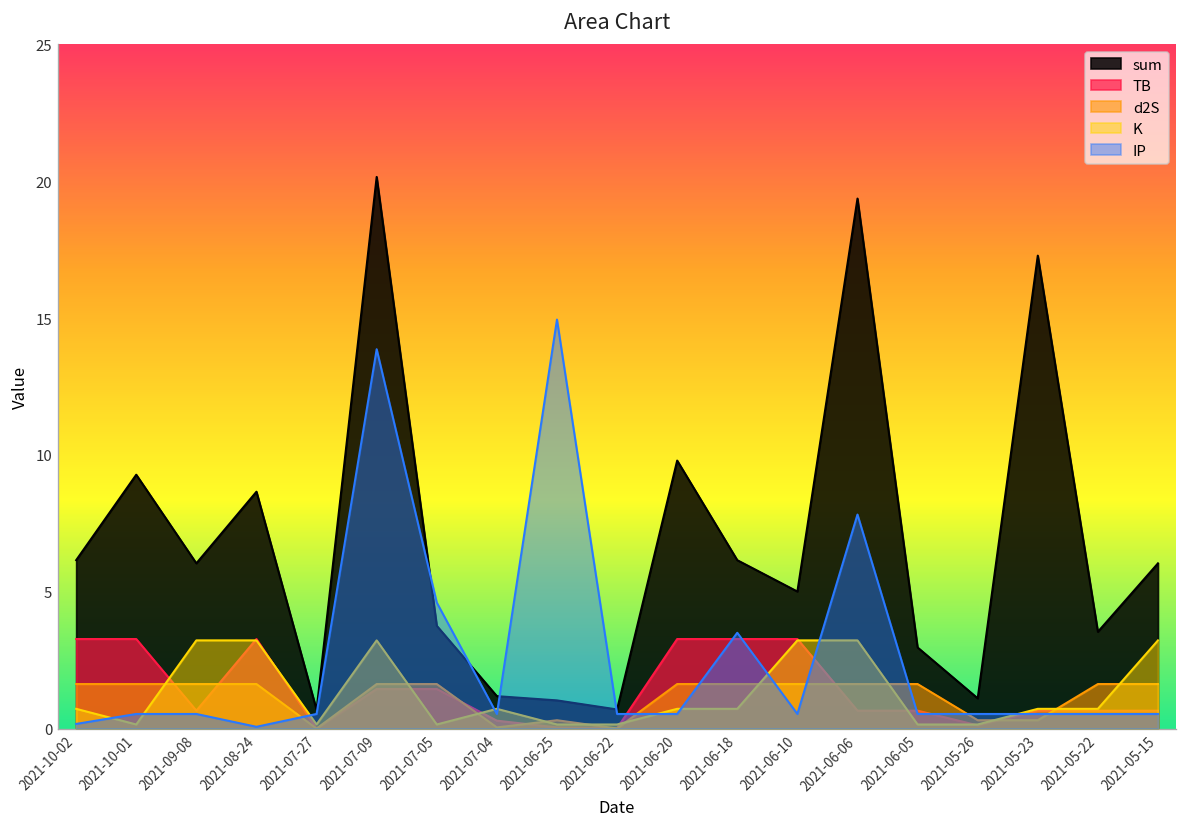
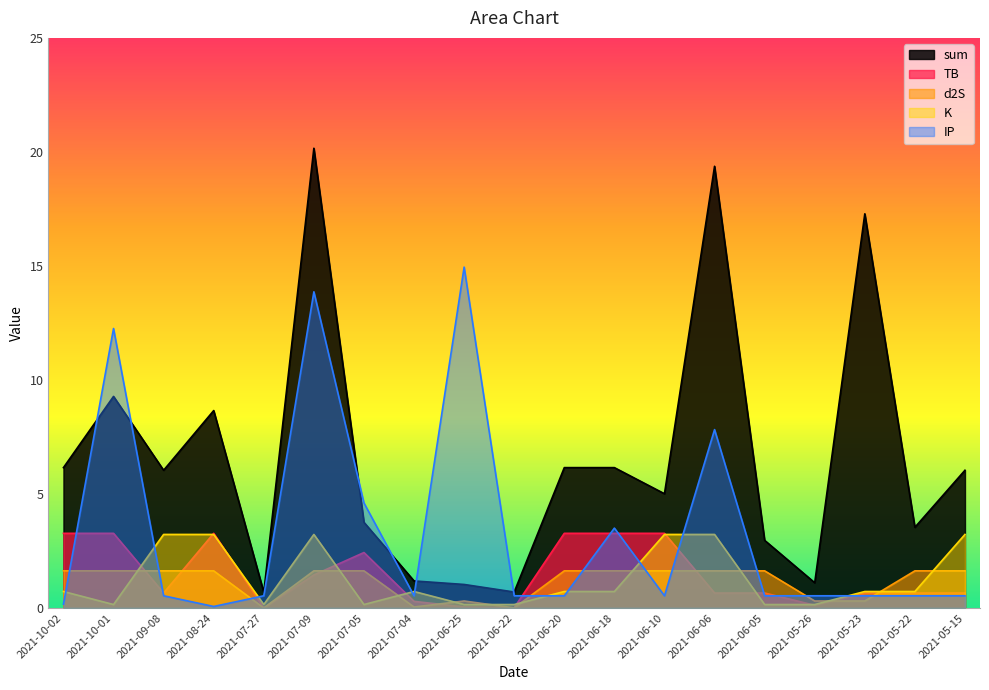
  {
    "sum": {
      "2021-10-02": 6.2,
      "2021-10-01": 9.3,
      "2021-09-08": 6.0,
      "2021-08-24": 8.7,
      "2021-07-27": 0.7,
      "2021-07-09": 20.2,
      "2021-07-05": 3.8,
      "2021-07-04": 1.2,
      "2021-06-25": 1.0,
      "2021-06-22": 0.7,
-     "2021-06-20": 9.8,
+     "2021-06-20": 6.2,
      "2021-06-18": 6.2,
      "2021-06-10": 5.0,
      "2021-06-06": 19.4,
      "2021-06-05": 3.0,
      "2021-05-26": 1.1,
      "2021-05-23": 17.3,
      "2021-05-22": 3.5,
      "2021-05-15": 6.0
    },
    "TB": {
      "2021-10-02": 3.3,
      "2021-10-01": 3.3,
      "2021-09-08": 0.7,
      "2021-07-09": 1.4,
-     "2021-07-05": 1.4,
+     "2021-07-05": 2.4,
      "2021-07-04": 0.3,
      "2021-06-20": 3.3,
      "2021-06-18": 3.3,
      "2021-06-06": 0.7,
      "2021-06-05": 0.7,
      "2021-05-15": 0.7
    },
    "IP": {
      "2021-10-02": 0.2,
-     "2021-10-01": 0.5,
+     "2021-10-01": 12.3,
      "2021-09-08": 0.5,
      "2021-08-24": 0.1,
      "2021-07-27": 0.5,
      "2021-07-09": 13.9,
      "2021-07-05": 4.6,
      "2021-07-04": 0.5,
      "2021-06-25": 14.9,
      "2021-06-22": 0.5,
      "2021-06-20": 0.5,
      "2021-06-18": 3.5,
      "2021-06-10": 0.5,
      "2021-06-06": 7.8,
      "2021-06-05": 0.5,
      "2021-05-26": 0.5,
      "2021-05-23": 0.5,
      "2021-05-22": 0.5,
      "2021-05-15": 0.5
    }
  }
